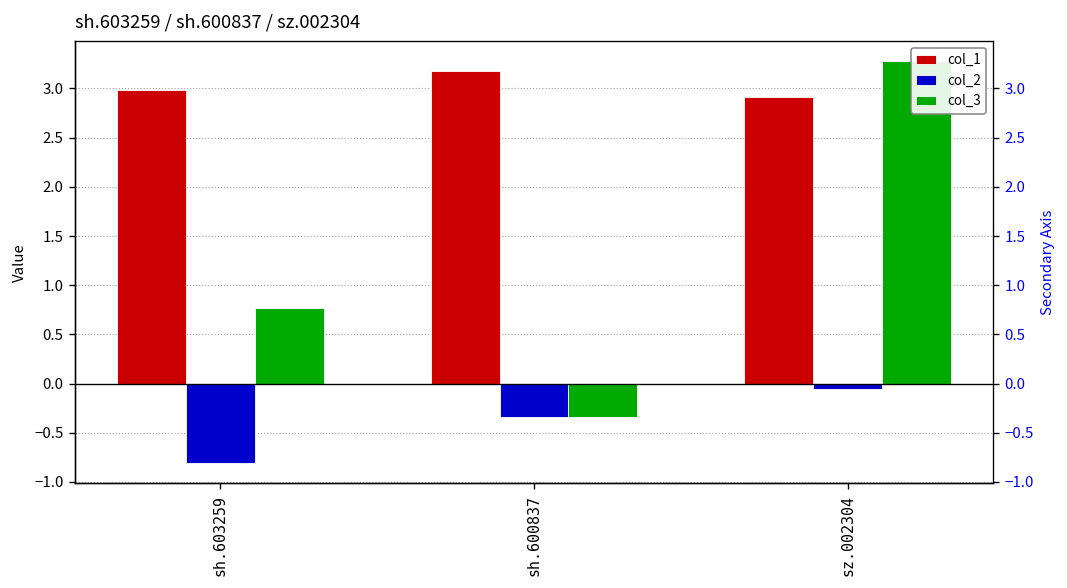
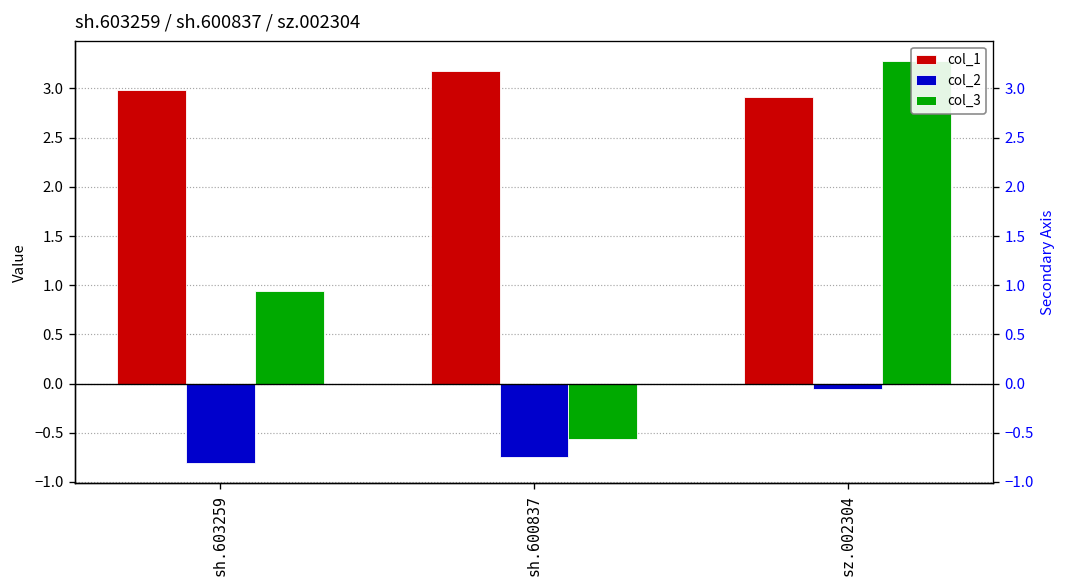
  {
    "col_1": {
      "sh.603259": 3.0,
      "sh.600837": 3.2,
      "sz.002304": 2.9
    },
    "col_2": {
      "sh.603259": -0.8,
-     "sh.600837": -0.3,
+     "sh.600837": -0.7,
      "sz.002304": -0.1
    },
    "col_3": {
-     "sh.603259": 0.8,
-     "sh.600837": -0.3
+     "sh.603259": 0.9,
+     "sh.600837": -0.6
    }
  }
